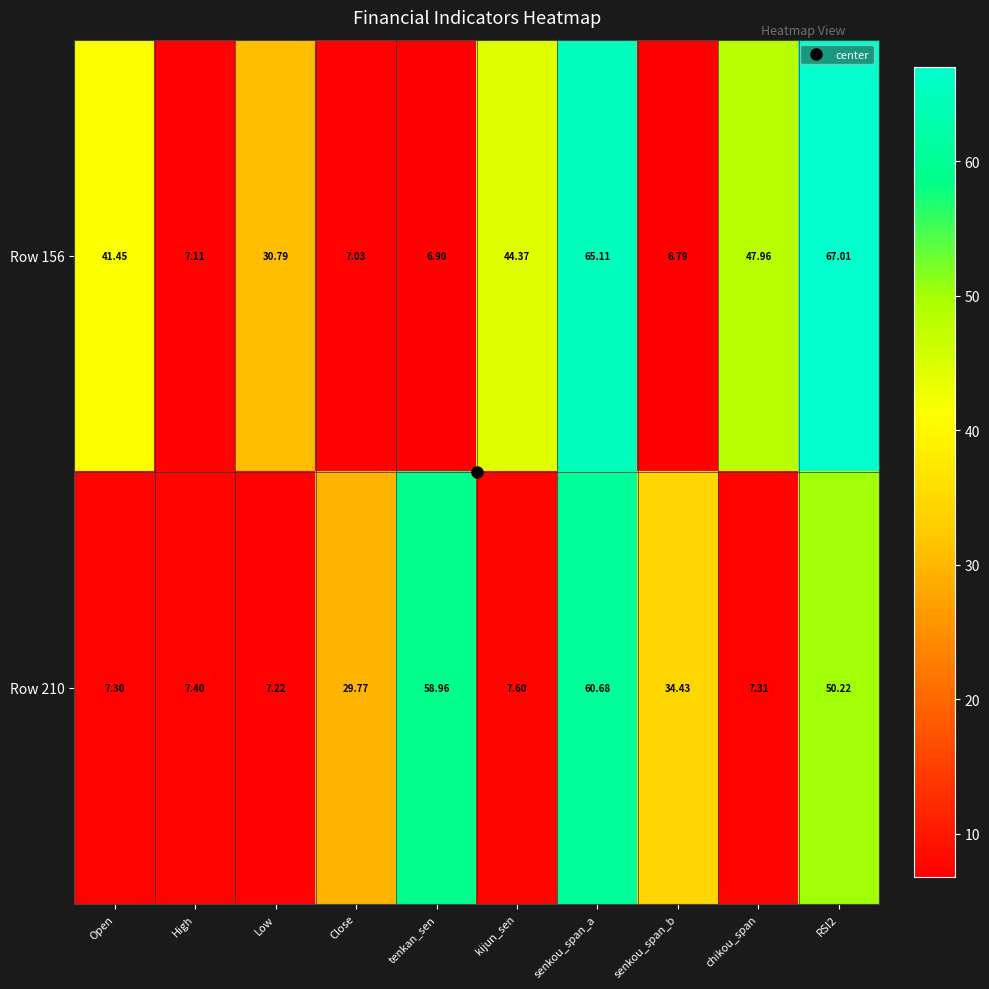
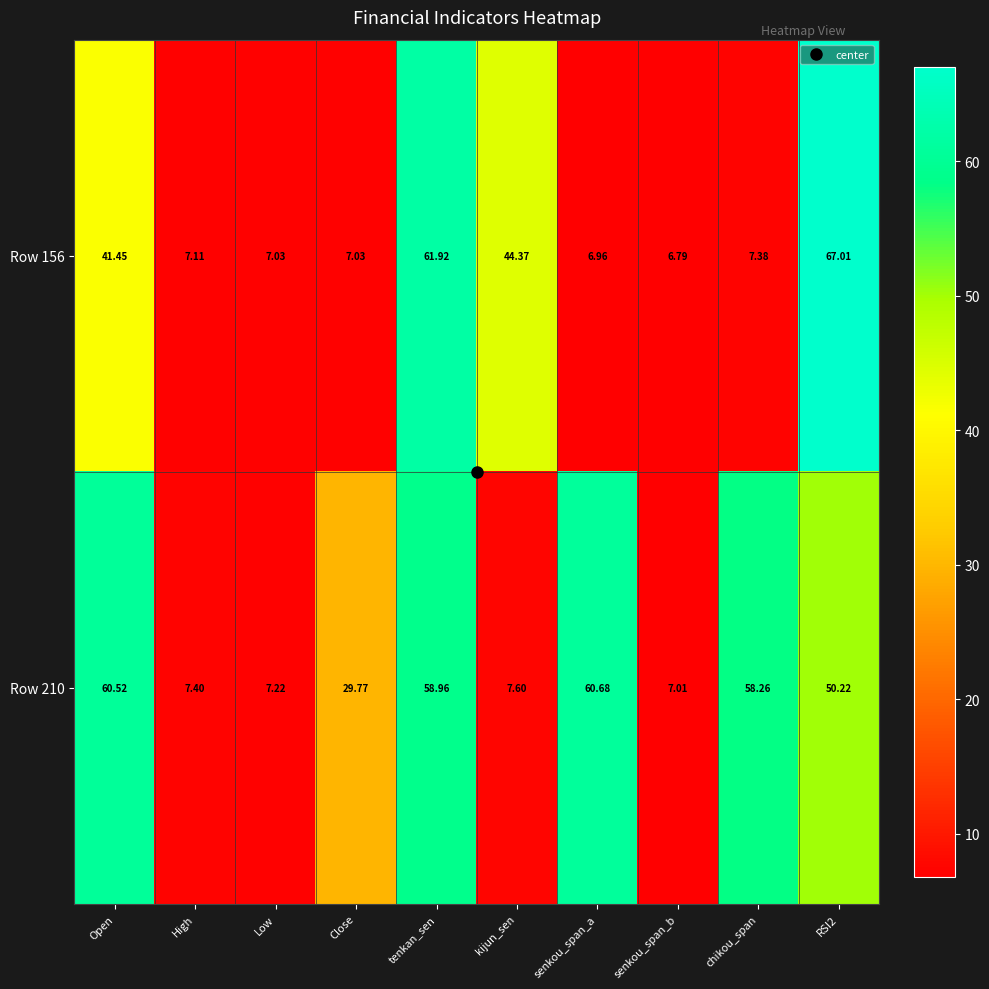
  {
    "Row 156": {
      "Open": 41.45,
      "High": 7.11,
-     "Low": 30.79,
+     "Low": 7.03,
      "Close": 7.03,
-     "tenkan_sen": 6.90,
+     "tenkan_sen": 61.92,
      "kijun_sen": 44.37,
-     "senkou_span_a": 65.11,
+     "senkou_span_a": 6.96,
      "senkou_span_b": 6.79,
-     "chikou_span": 47.96,
+     "chikou_span": 7.38,
      "RSI2": 67.01
    },
    "Row 210": {
-     "Open": 7.30,
+     "Open": 60.52,
      "High": 7.40,
      "Low": 7.22,
      "Close": 29.77,
      "tenkan_sen": 58.96,
      "kijun_sen": 7.60,
      "senkou_span_a": 60.68,
-     "senkou_span_b": 34.43,
-     "chikou_span": 7.31,
+     "senkou_span_b": 7.01,
+     "chikou_span": 58.26,
      "RSI2": 50.22
    }
  }
